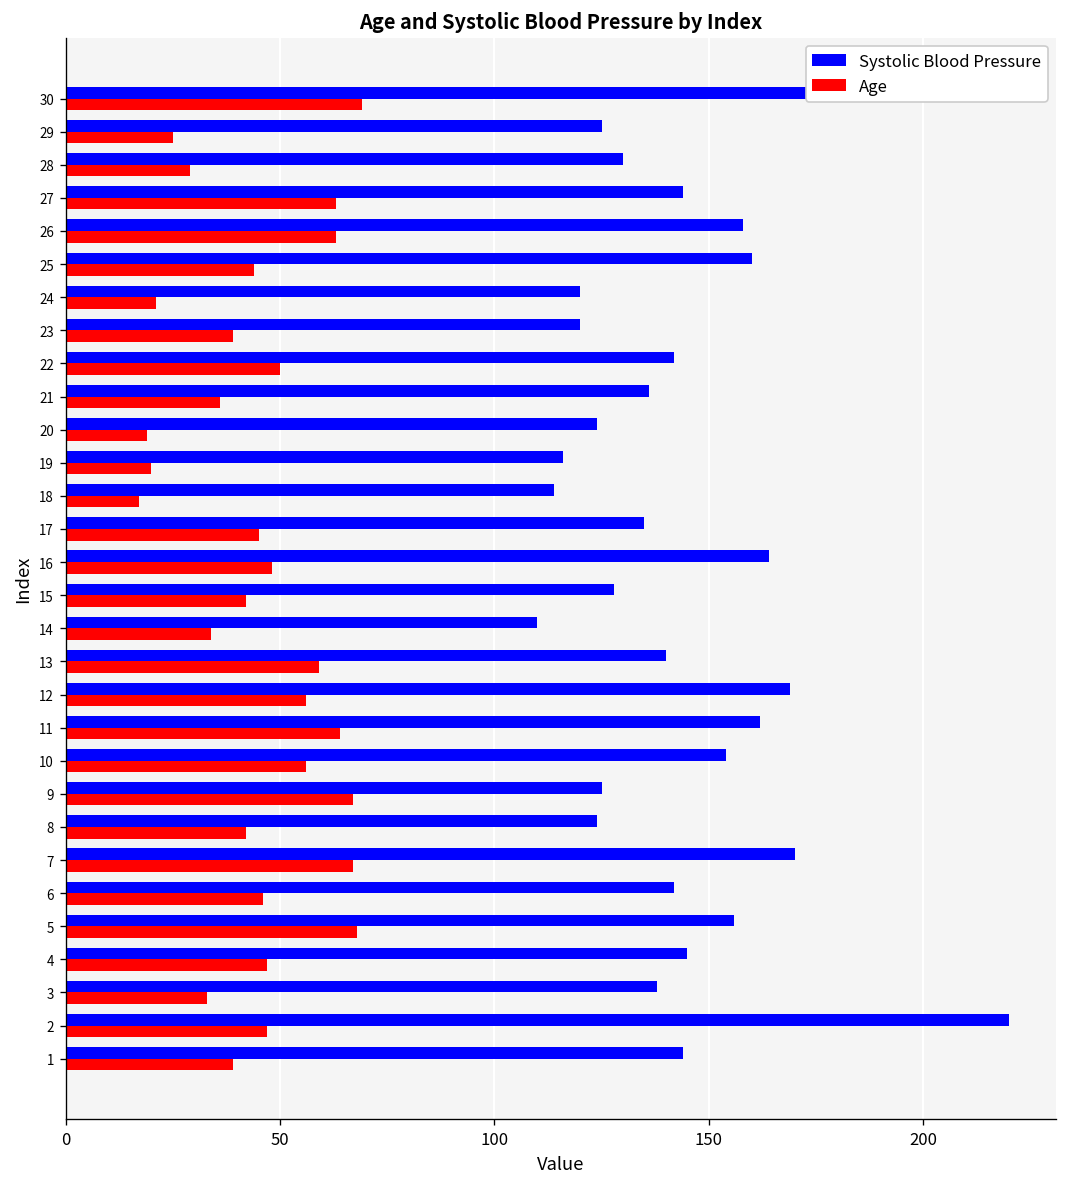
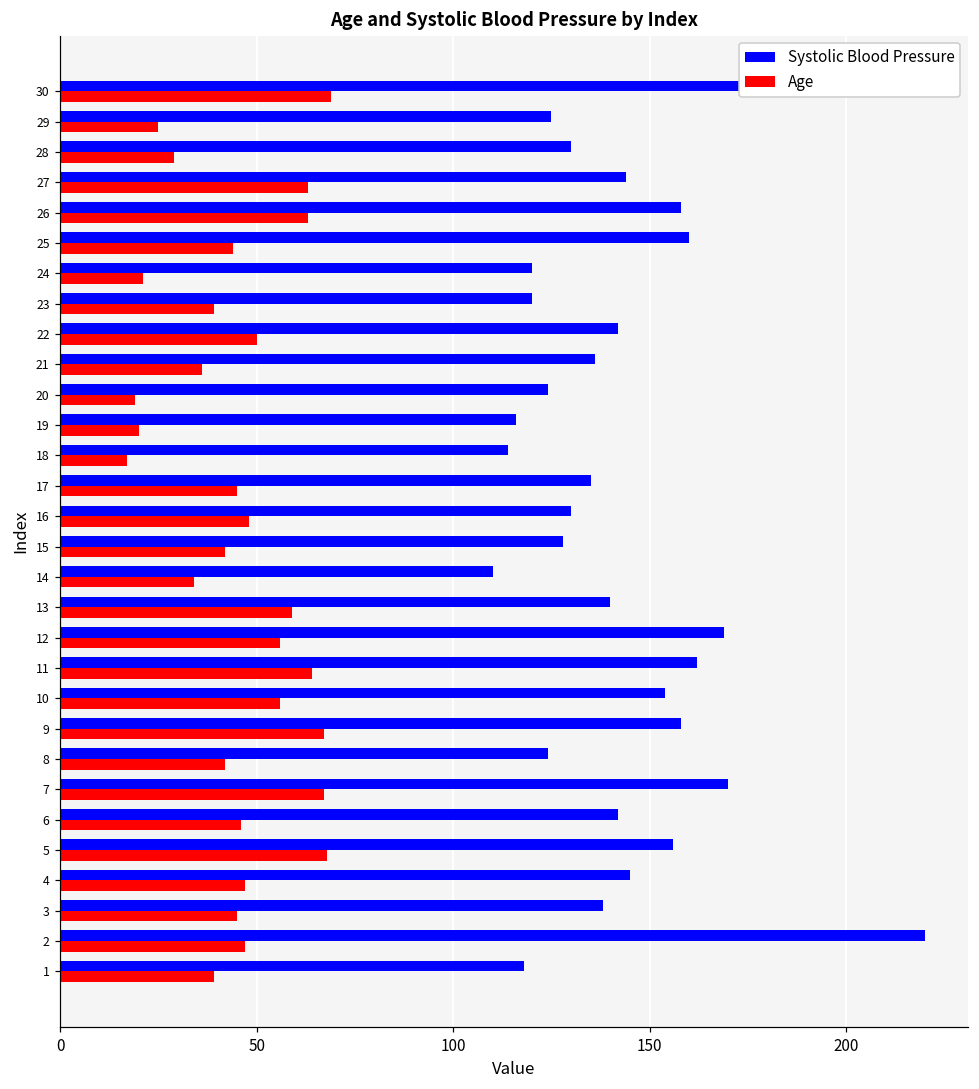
  {
    "Systolic Blood Pressure": {
      "29": 125,
      "28": 130,
      "27": 144,
      "26": 158,
      "25": 160,
      "24": 120,
      "23": 120,
      "22": 142,
      "21": 136,
      "20": 124,
      "19": 116,
      "18": 114,
      "17": 135,
-     "16": 164,
+     "16": 130,
      "15": 128,
      "14": 110,
      "13": 140,
      "12": 169,
      "11": 162,
      "10": 154,
-     "9": 125,
+     "9": 158,
      "8": 124,
      "7": 170,
      "6": 142,
      "5": 156,
      "4": 145,
      "3": 138,
      "2": 220,
-     "1": 144
+     "1": 118
    },
    "Age": {
      "30": 69,
      "29": 25,
      "28": 29,
      "27": 63,
      "26": 63,
      "25": 44,
      "24": 21,
      "23": 39,
      "22": 50,
      "21": 36,
      "20": 19,
      "19": 20,
      "18": 17,
      "17": 45,
      "16": 48,
      "15": 42,
      "14": 34,
      "13": 59,
      "12": 56,
      "11": 64,
      "10": 56,
      "9": 67,
      "8": 42,
      "7": 67,
      "6": 46,
      "5": 68,
      "4": 47,
-     "3": 33,
+     "3": 45,
      "2": 47,
      "1": 39
    }
  }
